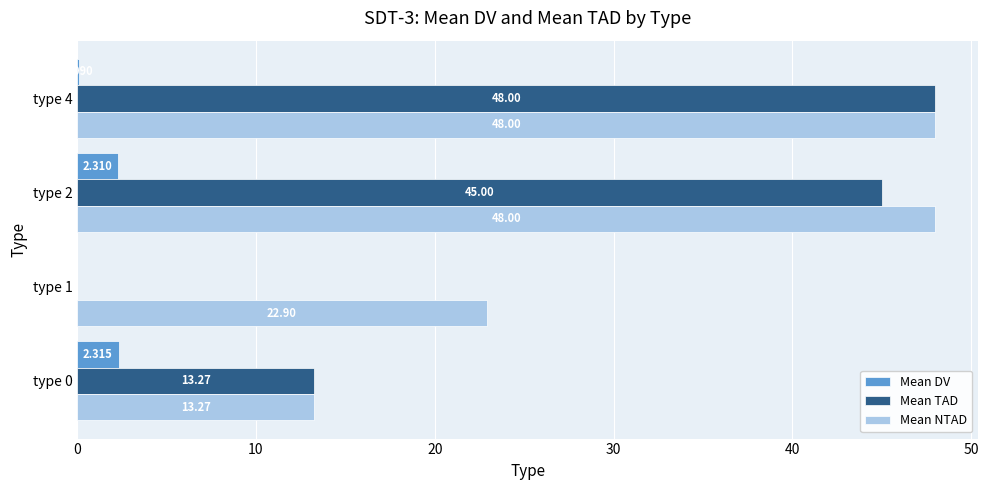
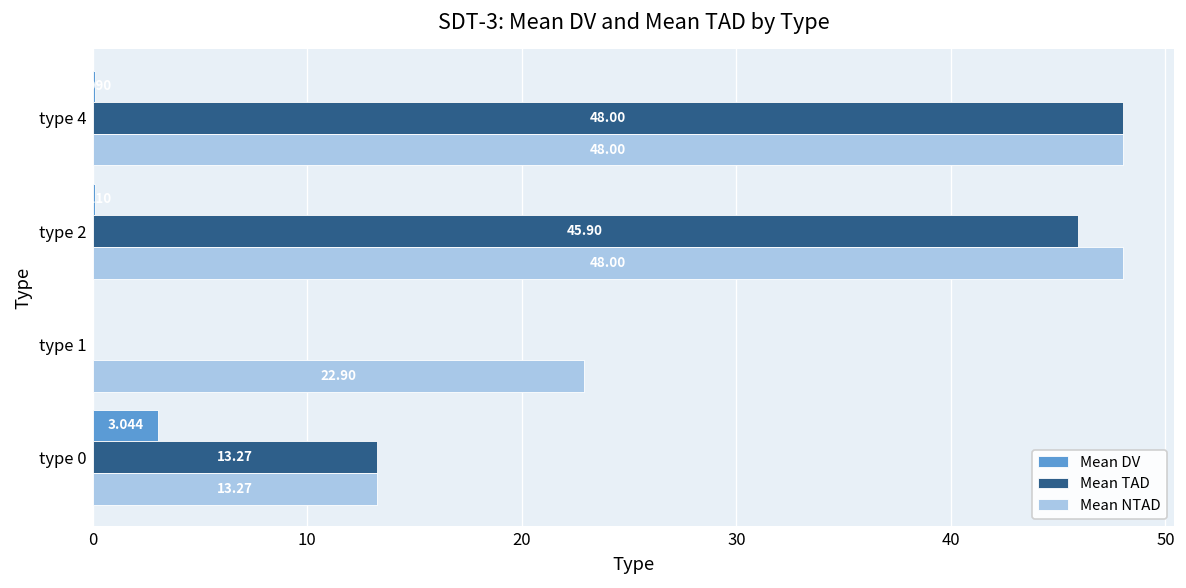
  {
    "Mean DV": {
-     "type 2": 2.3,
-     "type 0": 2.315
+     "type 2": 0.1,
+     "type 0": 3.044
    },
    "Mean TAD": {
      "type 4": 48.00,
-     "type 2": 45.00,
+     "type 2": 45.90,
      "type 0": 13.27
    },
    "Mean NTAD": {
      "type 4": 48.00,
      "type 2": 48.00,
      "type 1": 22.90,
      "type 0": 13.27
    }
  }
